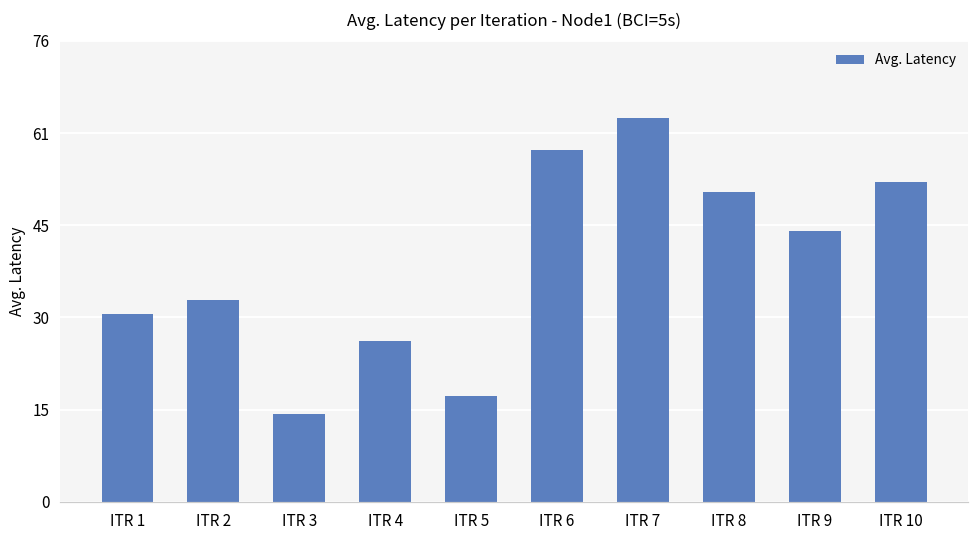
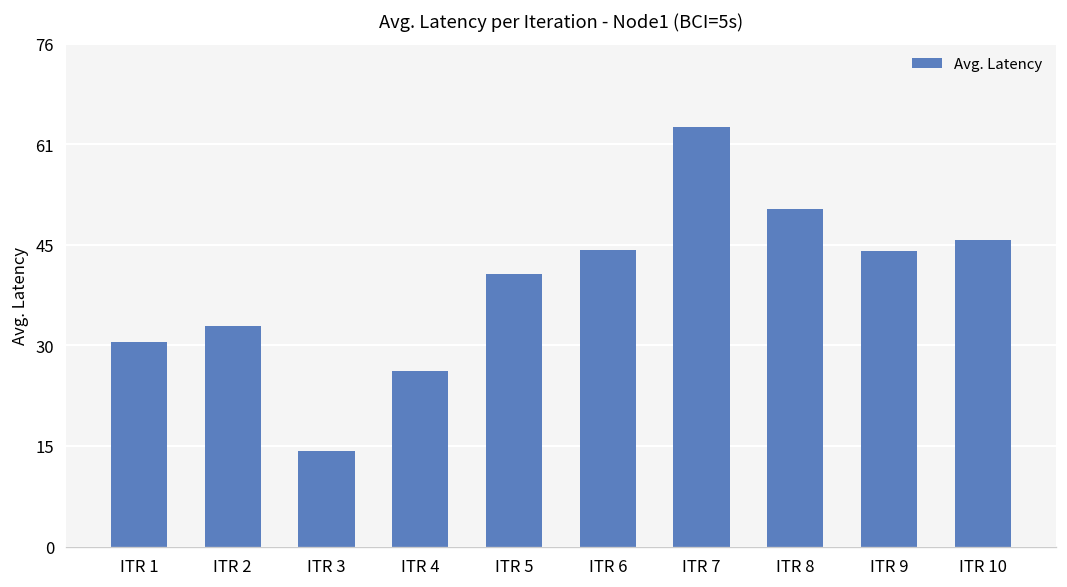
  {
    "ITR 1": 31,
    "ITR 2": 34,
    "ITR 3": 15,
    "ITR 4": 27,
-   "ITR 5": 18,
-   "ITR 6": 58,
+   "ITR 5": 41,
+   "ITR 6": 45,
    "ITR 7": 64,
    "ITR 8": 51,
    "ITR 9": 45,
-   "ITR 10": 53
+   "ITR 10": 47
  }
